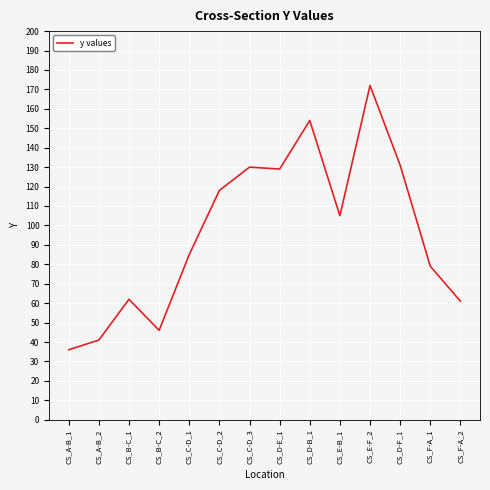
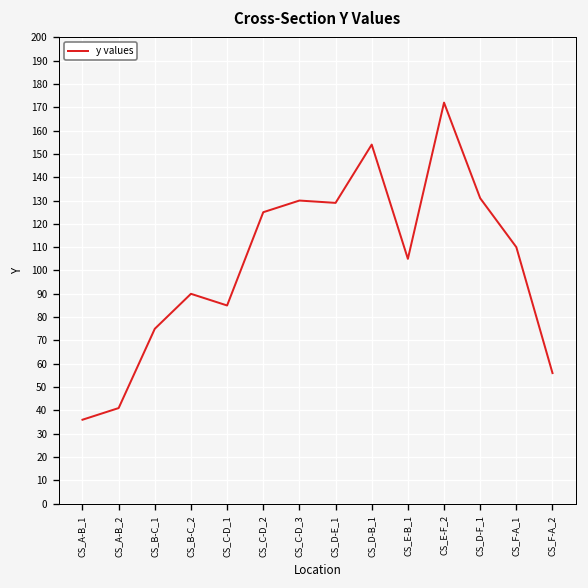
  {
    "CS_A-B_1": 36,
    "CS_A-B_2": 41,
-   "CS_B-C_1": 62,
-   "CS_B-C_2": 46,
+   "CS_B-C_1": 75,
+   "CS_B-C_2": 90,
    "CS_C-D_1": 85,
-   "CS_C-D_2": 118,
+   "CS_C-D_2": 125,
    "CS_C-D_3": 130,
    "CS_D-E_1": 129,
    "CS_D-B_1": 154,
    "CS_E-B_1": 105,
    "CS_E-F_2": 172,
    "CS_D-F_1": 131,
-   "CS_F-A_1": 79,
-   "CS_F-A_2": 61
+   "CS_F-A_1": 110,
+   "CS_F-A_2": 56
  }
